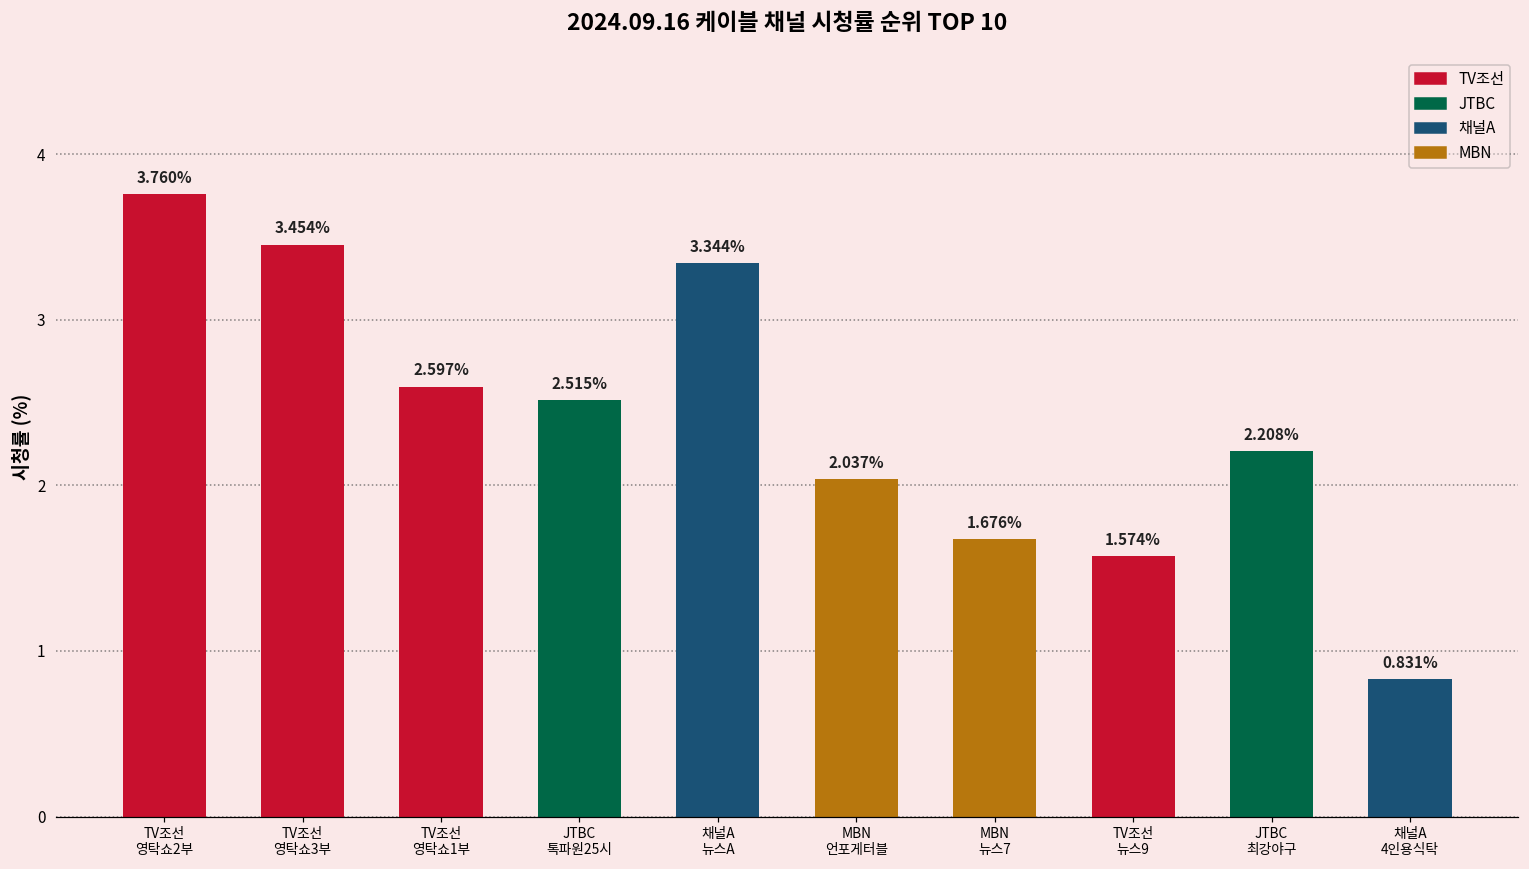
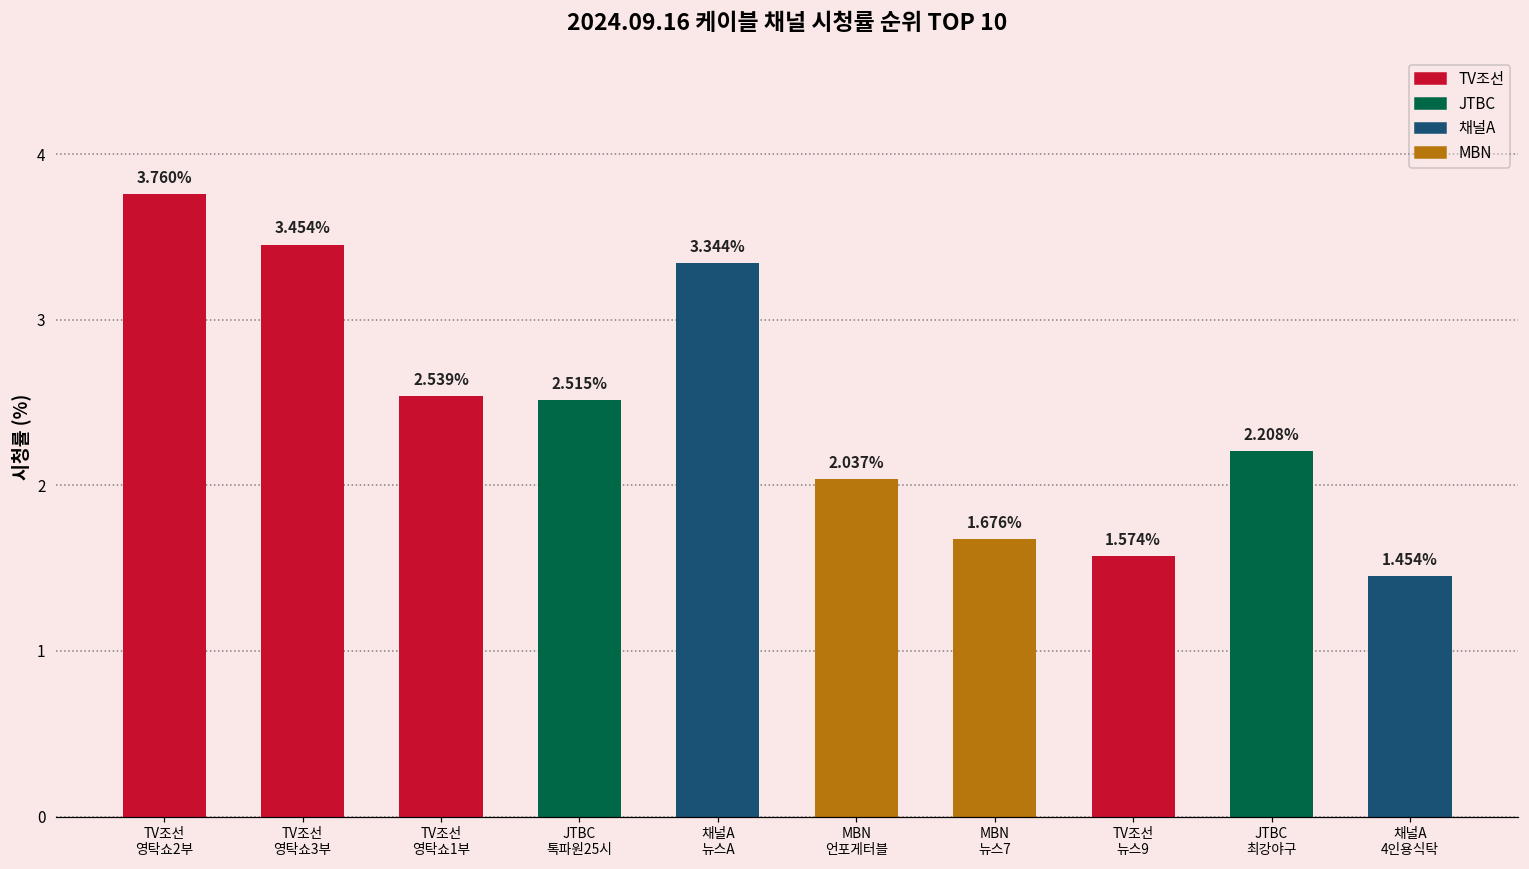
  {
    "TV조선 영탁쇼2부": "3.760%",
    "TV조선 영탁쇼3부": "3.454%",
-   "TV조선 영탁쇼1부": "2.597%",
+   "TV조선 영탁쇼1부": "2.539%",
    "JTBC 톡파원25시": "2.515%",
    "채널A 뉴스A": "3.344%",
    "MBN 언포게터블": "2.037%",
    "MBN 뉴스7": "1.676%",
    "TV조선 뉴스9": "1.574%",
    "JTBC 최강야구": "2.208%",
-   "채널A 4인용식탁": "0.831%"
+   "채널A 4인용식탁": "1.454%"
  }
